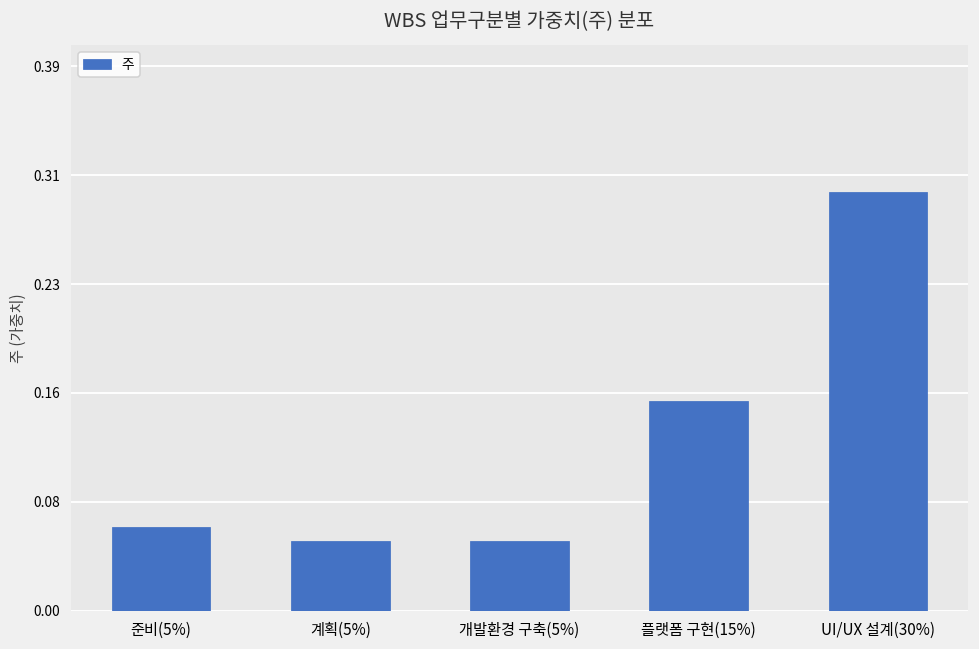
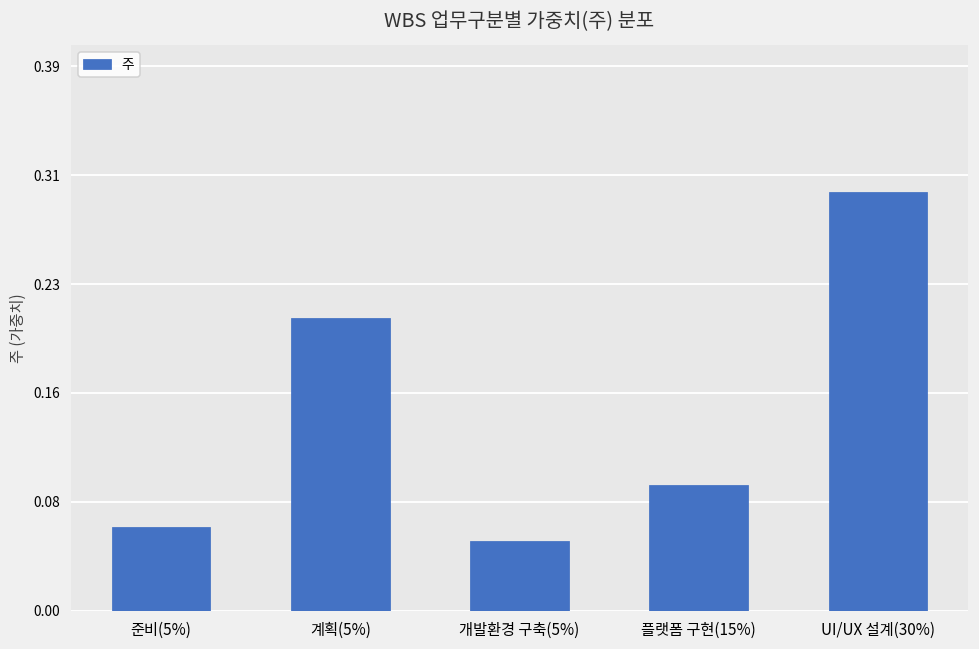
  {
    "준비(5%)": 0.06,
-   "계획(5%)": 0.05,
+   "계획(5%)": 0.21,
    "개발환경 구축(5%)": 0.05,
-   "플랫폼 구현(15%)": 0.15,
+   "플랫폼 구현(15%)": 0.09,
    "UI/UX 설계(30%)": 0.30
  }
